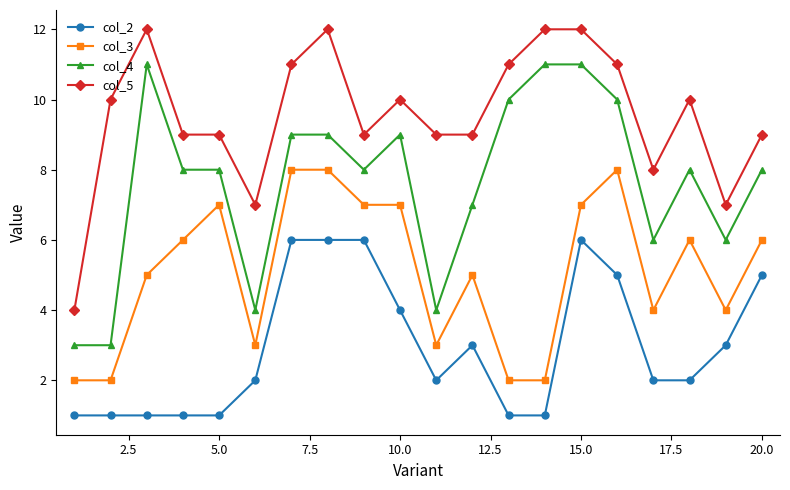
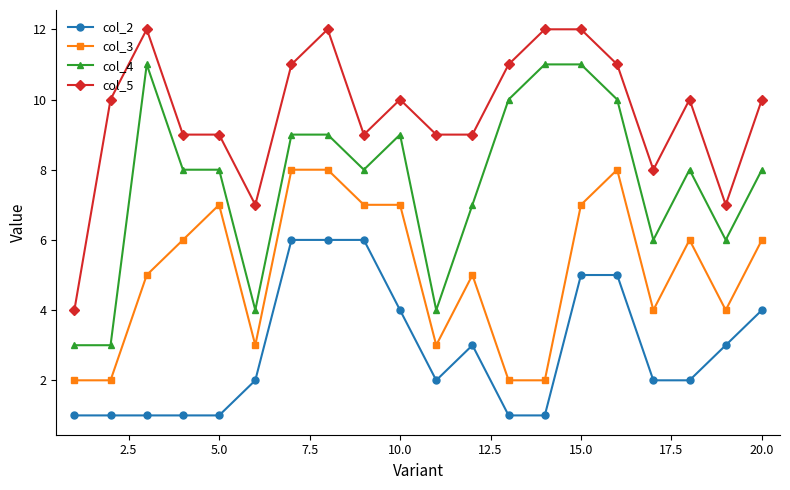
  {
    "col_2": {
      "5.0": 1,
      "10.0": 4,
-     "15.0": 6,
-     "20.0": 5
+     "15.0": 5,
+     "20.0": 4
    },
    "col_3": {
      "5.0": 7,
      "10.0": 7,
      "15.0": 7,
      "20.0": 6
    },
    "col_4": {
      "5.0": 8,
      "10.0": 9,
      "15.0": 11,
      "20.0": 8
    },
    "col_5": {
      "5.0": 9,
      "10.0": 10,
      "15.0": 12,
-     "20.0": 9
+     "20.0": 10
    }
  }
